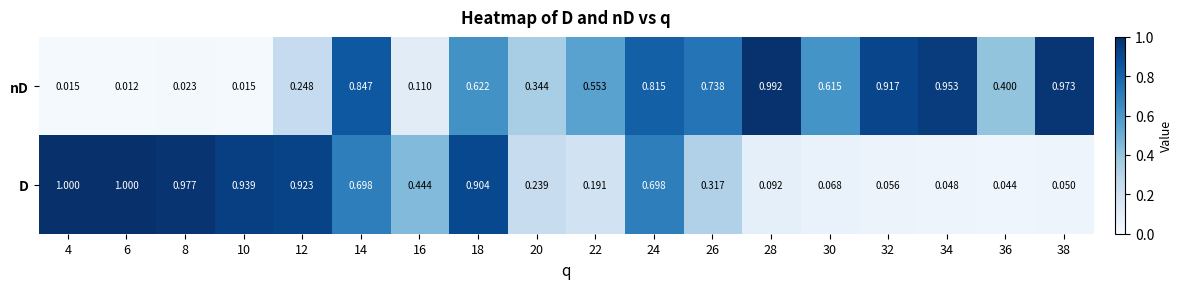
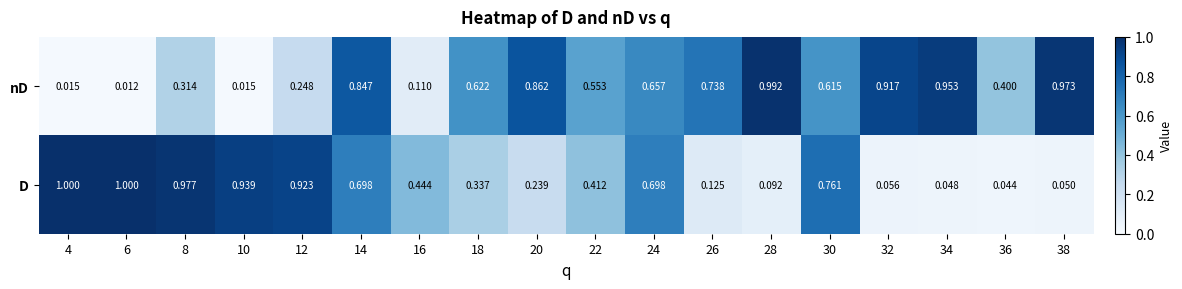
  {
    "nD": {
      "4": 0.015,
      "6": 0.012,
-     "8": 0.023,
+     "8": 0.314,
      "10": 0.015,
      "12": 0.248,
      "14": 0.847,
      "16": 0.110,
      "18": 0.622,
-     "20": 0.344,
+     "20": 0.862,
      "22": 0.553,
-     "24": 0.815,
+     "24": 0.657,
      "26": 0.738,
      "28": 0.992,
      "30": 0.615,
      "32": 0.917,
      "34": 0.953,
      "36": 0.400,
      "38": 0.973
    },
    "D": {
      "4": 1.000,
      "6": 1.000,
      "8": 0.977,
      "10": 0.939,
      "12": 0.923,
      "14": 0.698,
      "16": 0.444,
-     "18": 0.904,
+     "18": 0.337,
      "20": 0.239,
-     "22": 0.191,
+     "22": 0.412,
      "24": 0.698,
-     "26": 0.317,
+     "26": 0.125,
      "28": 0.092,
-     "30": 0.068,
+     "30": 0.761,
      "32": 0.056,
      "34": 0.048,
      "36": 0.044,
      "38": 0.050
    }
  }
